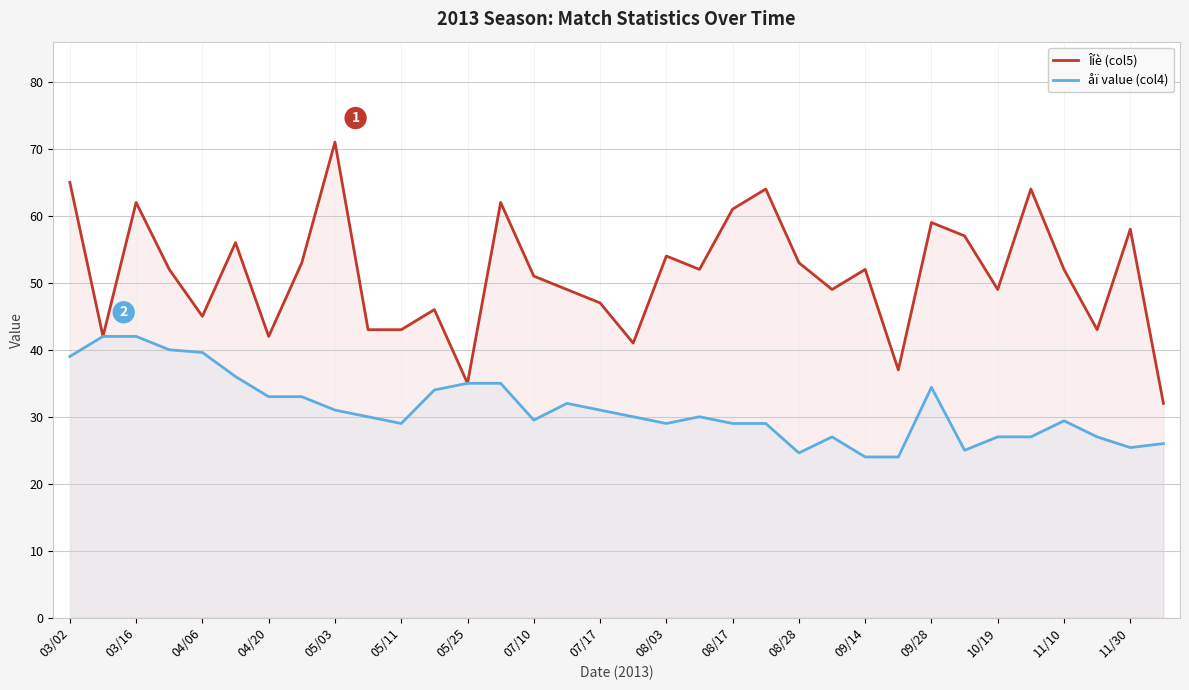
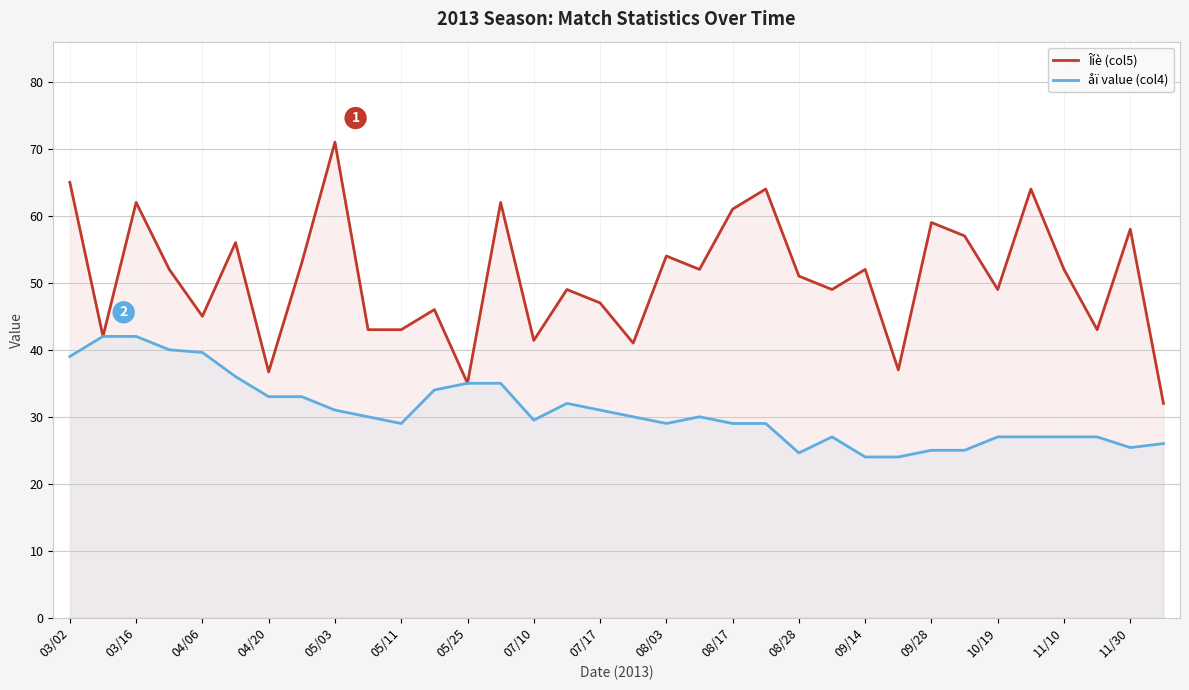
  {
    "Îíè (col5)": {
      "03/02": 65,
      "03/16": 62,
      "04/06": 45,
-     "04/20": 42,
+     "04/20": 37,
      "05/11": 43,
-     "07/10": 51,
+     "07/10": 41,
      "07/17": 47,
      "08/03": 54,
      "08/17": 61,
-     "08/28": 53,
+     "08/28": 51,
      "09/14": 52,
      "09/28": 59,
      "10/19": 49,
      "11/10": 52,
      "11/30": 58
    },
    "åï value (col4)": {
      "03/02": 39,
      "04/06": 40,
      "04/20": 33,
      "05/03": 31,
      "05/11": 29,
      "07/10": 30,
      "07/17": 31,
      "08/03": 29,
      "08/17": 29,
      "08/28": 25,
      "09/14": 24,
-     "09/28": 34,
+     "09/28": 25,
      "10/19": 27,
-     "11/10": 29,
+     "11/10": 27,
      "11/30": 25
    }
  }
